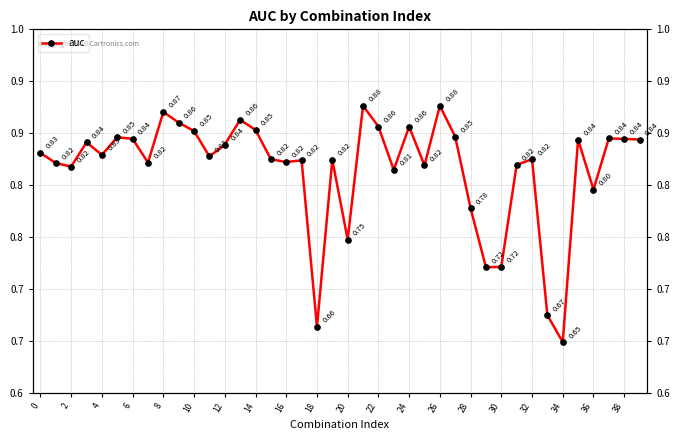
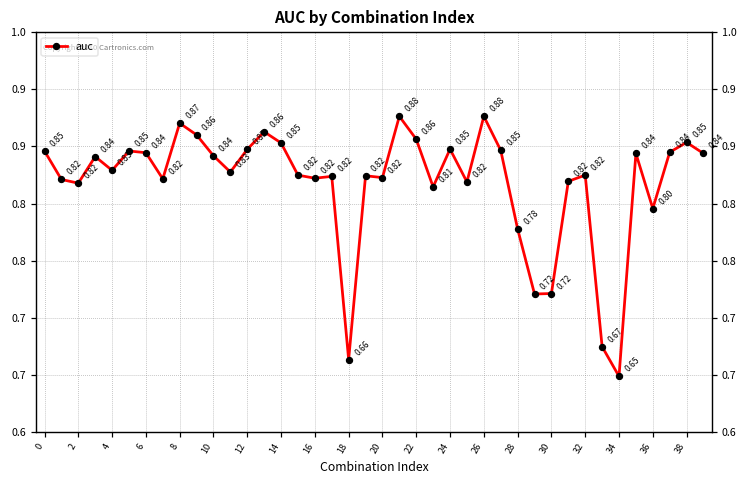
  {
-   "0": 0.83,
+   "0": 0.85,
    "2": 0.82,
    "6": 0.84,
    "8": 0.87,
-   "10": 0.85,
-   "12": 0.84,
+   "10": 0.84,
+   "12": 0.85,
    "14": 0.85,
    "16": 0.82,
    "18": 0.66,
-   "20": 0.75,
+   "20": 0.82,
    "22": 0.86,
-   "24": 0.86,
+   "24": 0.85,
    "26": 0.88,
    "28": 0.78,
    "30": 0.72,
    "32": 0.82,
    "34": 0.65,
    "36": 0.80,
-   "38": 0.84
+   "38": 0.85
  }
